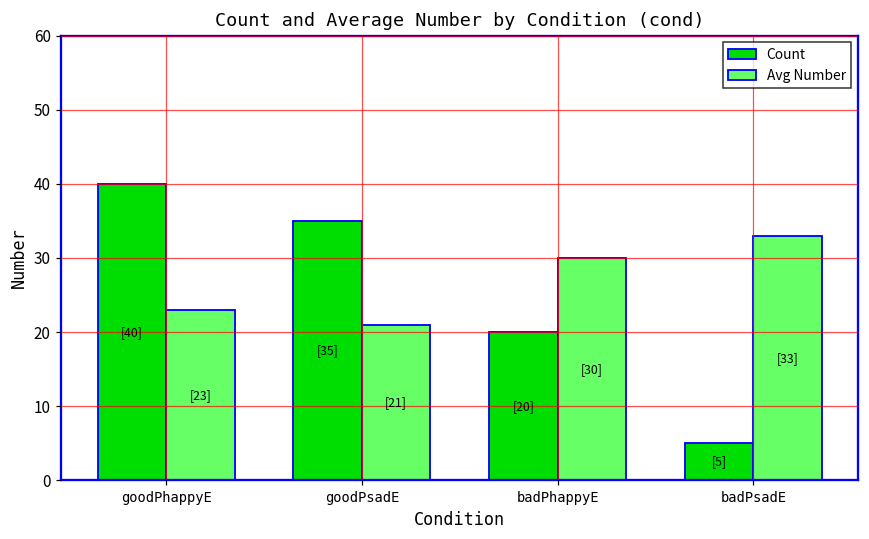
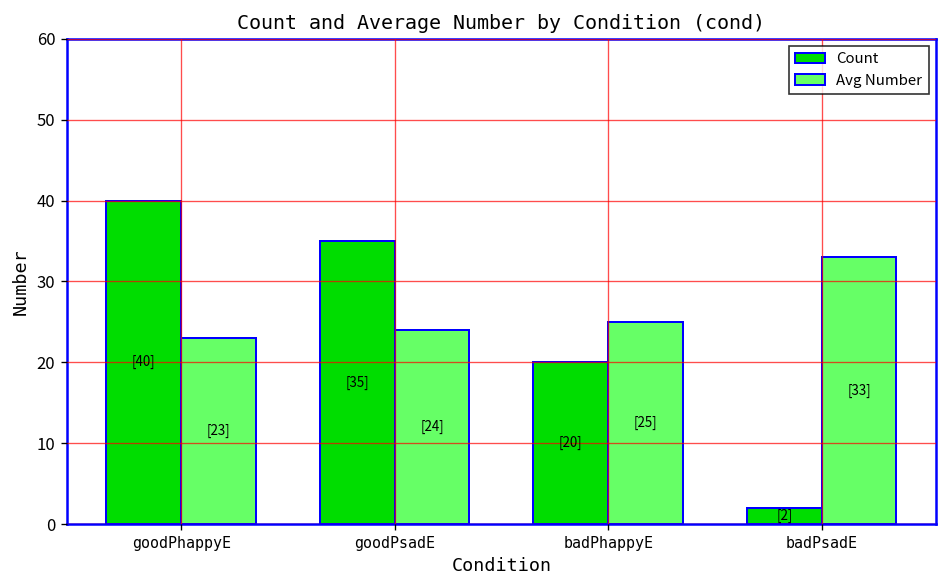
  {
    "Count": {
      "goodPhappyE": "40]",
      "goodPsadE": "35]",
      "badPhappyE": "20]",
-     "badPsadE": "5]"
+     "badPsadE": "2]"
    },
    "Avg Number": {
      "goodPhappyE": "23]",
-     "goodPsadE": "21]",
-     "badPhappyE": "30]",
+     "goodPsadE": "24]",
+     "badPhappyE": "25]",
      "badPsadE": "33]"
    }
  }
